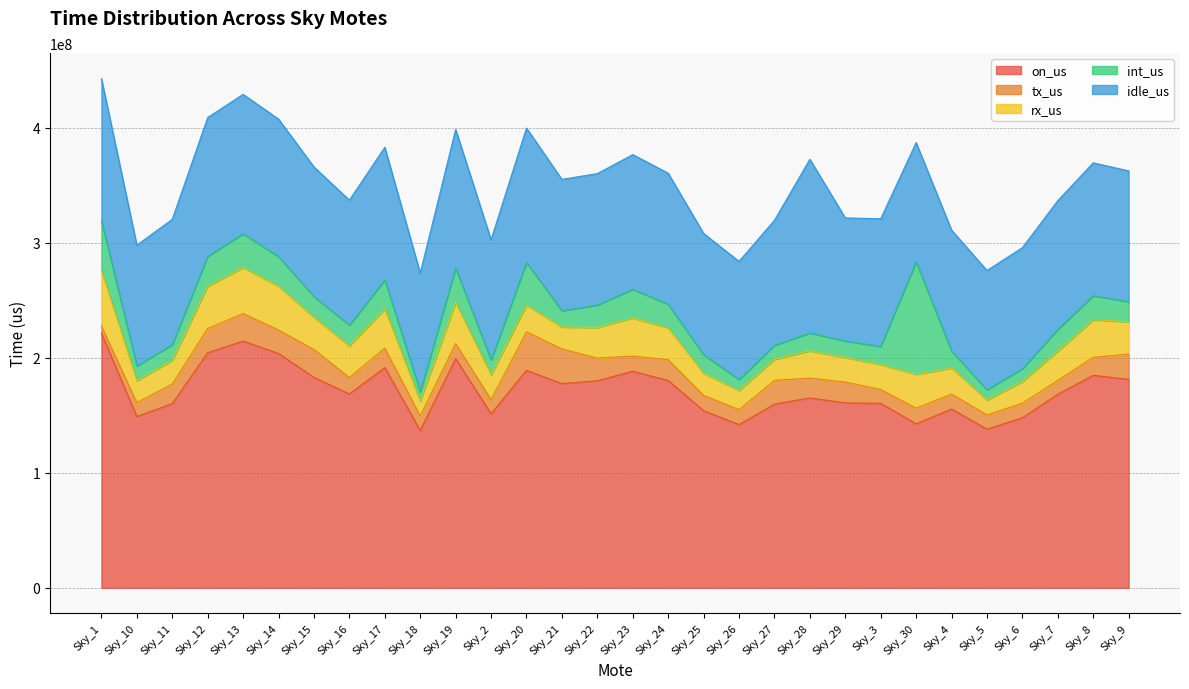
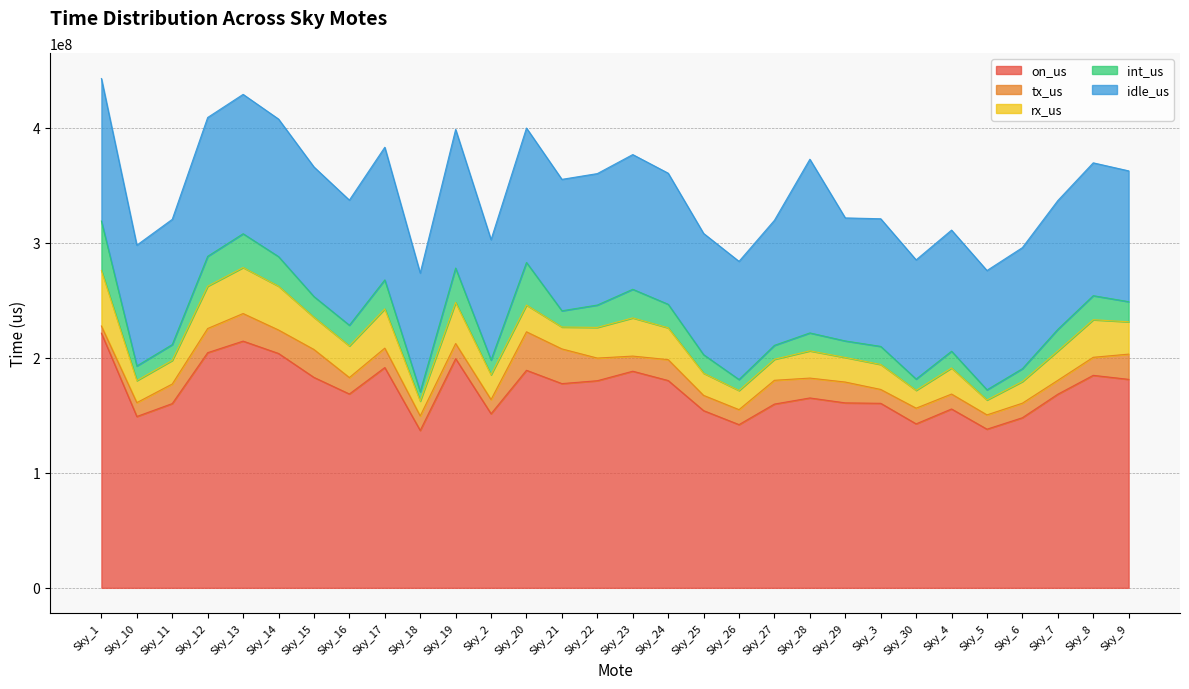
  {
    "rx_us": {
      "Sky_1": 48000000,
      "Sky_10": 19000000,
      "Sky_11": 21000000,
      "Sky_12": 37000000,
      "Sky_13": 40000000,
      "Sky_14": 38000000,
      "Sky_15": 28000000,
      "Sky_16": 28000000,
      "Sky_17": 34000000,
      "Sky_18": 13000000,
      "Sky_19": 36000000,
      "Sky_2": 22000000,
      "Sky_20": 23000000,
      "Sky_21": 19000000,
      "Sky_22": 27000000,
      "Sky_23": 33000000,
      "Sky_24": 28000000,
      "Sky_25": 19000000,
      "Sky_26": 17000000,
      "Sky_27": 18000000,
      "Sky_28": 24000000,
      "Sky_29": 21000000,
      "Sky_3": 22000000,
-     "Sky_30": 29000000,
+     "Sky_30": 16000000,
      "Sky_4": 23000000,
      "Sky_5": 13000000,
      "Sky_6": 19000000,
      "Sky_7": 26000000,
      "Sky_8": 33000000,
      "Sky_9": 28000000
    },
    "int_us": {
      "Sky_1": 43000000,
      "Sky_10": 13000000,
      "Sky_11": 14000000,
      "Sky_12": 26000000,
      "Sky_13": 29000000,
      "Sky_14": 26000000,
      "Sky_15": 18000000,
      "Sky_16": 18000000,
      "Sky_17": 25000000,
      "Sky_18": 8000000,
      "Sky_19": 30000000,
      "Sky_2": 13000000,
      "Sky_20": 37000000,
      "Sky_21": 14000000,
      "Sky_22": 19000000,
      "Sky_23": 25000000,
      "Sky_24": 20000000,
      "Sky_25": 16000000,
      "Sky_26": 10000000,
      "Sky_27": 12000000,
      "Sky_28": 16000000,
      "Sky_29": 14000000,
      "Sky_3": 16000000,
-     "Sky_30": 98000000,
+     "Sky_30": 10000000,
      "Sky_4": 15000000,
      "Sky_5": 9000000,
      "Sky_6": 11000000,
      "Sky_7": 19000000,
      "Sky_8": 21000000,
      "Sky_9": 18000000
    },
    "idle_us": {
      "Sky_1": 124000000,
      "Sky_10": 105000000,
      "Sky_11": 109000000,
      "Sky_12": 121000000,
      "Sky_13": 121000000,
      "Sky_14": 120000000,
      "Sky_15": 113000000,
      "Sky_16": 109000000,
      "Sky_17": 115000000,
      "Sky_18": 103000000,
      "Sky_19": 121000000,
      "Sky_2": 105000000,
      "Sky_20": 117000000,
      "Sky_21": 114000000,
      "Sky_22": 114000000,
      "Sky_23": 117000000,
      "Sky_24": 114000000,
      "Sky_25": 105000000,
      "Sky_26": 103000000,
      "Sky_27": 109000000,
      "Sky_28": 151000000,
      "Sky_29": 107000000,
      "Sky_3": 111000000,
      "Sky_30": 104000000,
      "Sky_4": 105000000,
      "Sky_5": 104000000,
      "Sky_6": 105000000,
      "Sky_7": 112000000,
      "Sky_8": 116000000,
      "Sky_9": 114000000
    }
  }
